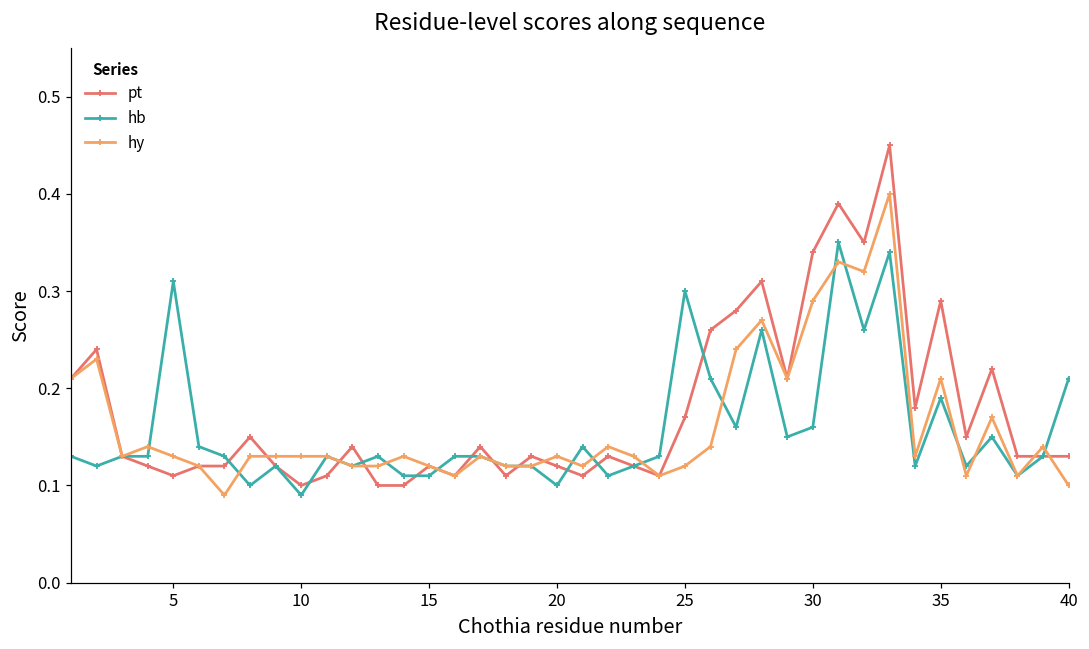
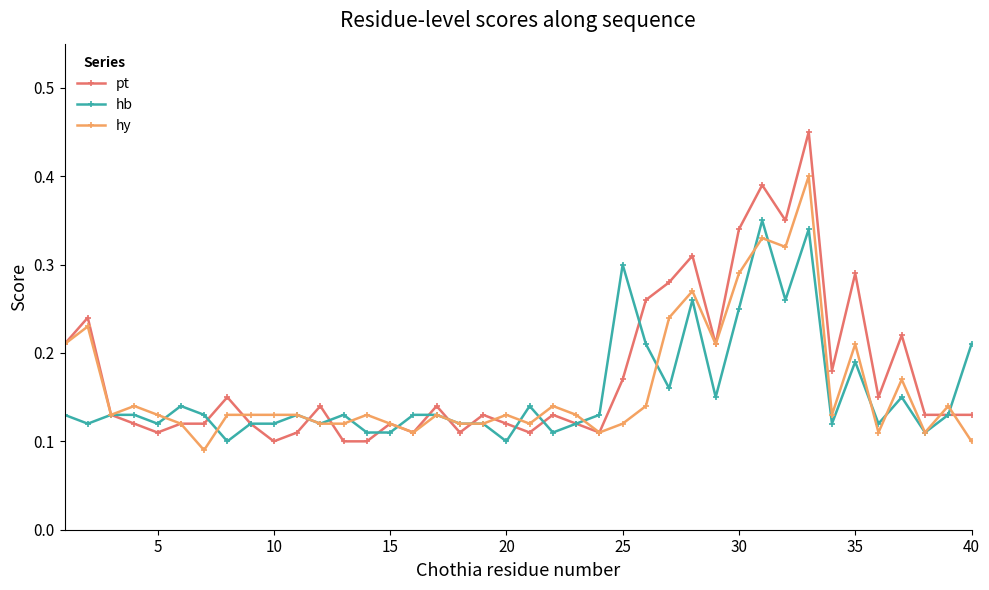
  {
    "hb": {
-     "5": 0.31,
-     "10": 0.09,
+     "5": 0.12,
+     "10": 0.12,
      "15": 0.11,
      "20": 0.10,
      "25": 0.30,
-     "30": 0.16,
+     "30": 0.25,
      "35": 0.19,
      "40": 0.21
    }
  }
